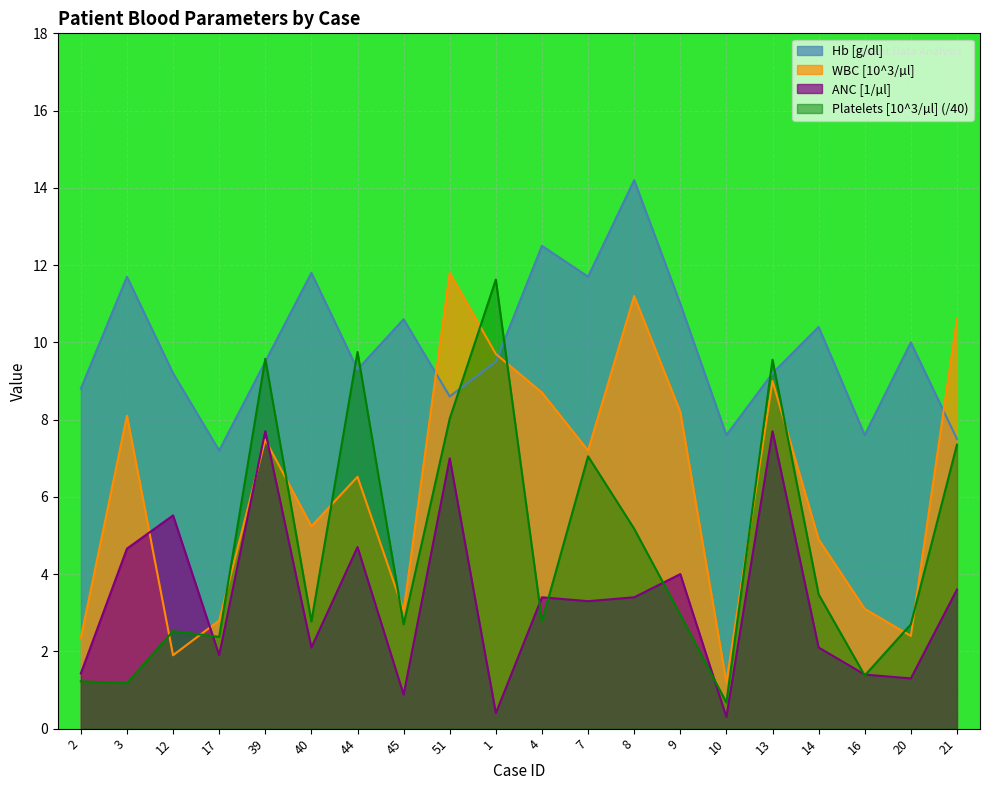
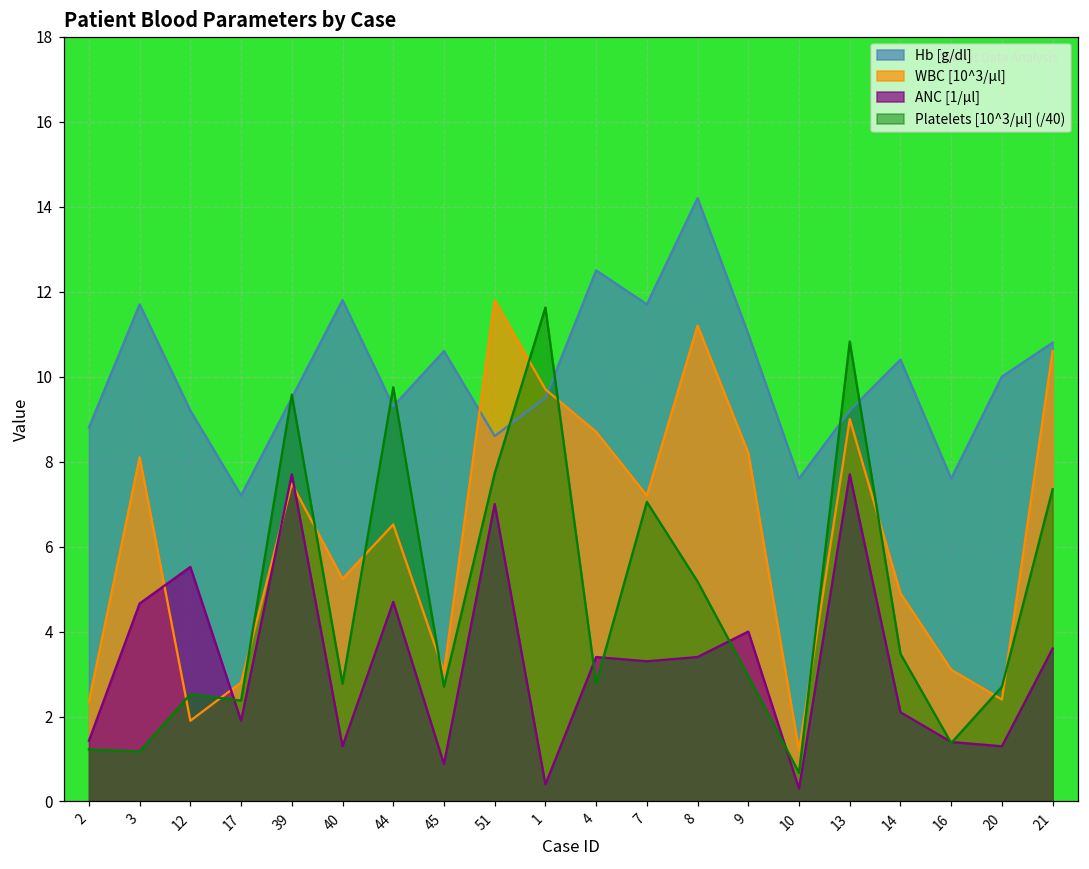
  {
    "Hb [g/dl]": {
      "2": 8.8,
      "3": 11.7,
      "12": 9.2,
      "17": 7.2,
      "39": 9.5,
      "40": 11.8,
      "44": 9.3,
      "45": 10.6,
      "51": 8.6,
      "1": 9.5,
      "4": 12.5,
      "7": 11.7,
      "8": 14.2,
      "9": 11.0,
      "10": 7.6,
      "13": 9.2,
      "14": 10.4,
      "16": 7.6,
      "20": 10.0,
-     "21": 7.5
+     "21": 10.8
    },
    "WBC [10^3/µl]": {
      "2": 2.4,
      "3": 8.1,
      "12": 1.9,
      "17": 2.8,
      "39": 7.5,
      "40": 5.2,
      "44": 6.5,
      "45": 3.1,
      "51": 11.8,
      "1": 9.7,
      "4": 8.7,
      "7": 7.2,
      "8": 11.2,
      "9": 8.2,
      "10": 1.2,
      "13": 9.0,
      "14": 4.9,
      "16": 3.1,
      "20": 2.4,
      "21": 10.6
    },
    "ANC [1/µl]": {
      "2": 1.4,
      "3": 4.7,
      "12": 5.5,
      "17": 1.9,
      "39": 7.7,
-     "40": 2.1,
+     "40": 1.3,
      "44": 4.7,
      "45": 0.9,
      "51": 7.0,
      "1": 0.4,
      "4": 3.4,
      "7": 3.3,
      "8": 3.4,
      "9": 4.0,
      "10": 0.3,
      "13": 7.7,
      "14": 2.1,
      "20": 1.3,
      "21": 3.6
    },
    "Platelets [10^3/µl] (/40)": {
      "2": 1.2,
      "3": 1.2,
      "12": 2.5,
      "17": 2.4,
      "39": 9.6,
      "40": 2.8,
      "44": 9.8,
      "45": 2.7,
-     "51": 8.0,
+     "51": 7.7,
      "1": 11.6,
      "4": 2.8,
      "7": 7.1,
      "8": 5.2,
      "9": 3.0,
      "10": 0.7,
-     "13": 9.6,
+     "13": 10.8,
      "14": 3.5,
      "20": 2.7,
      "21": 7.4
    }
  }
